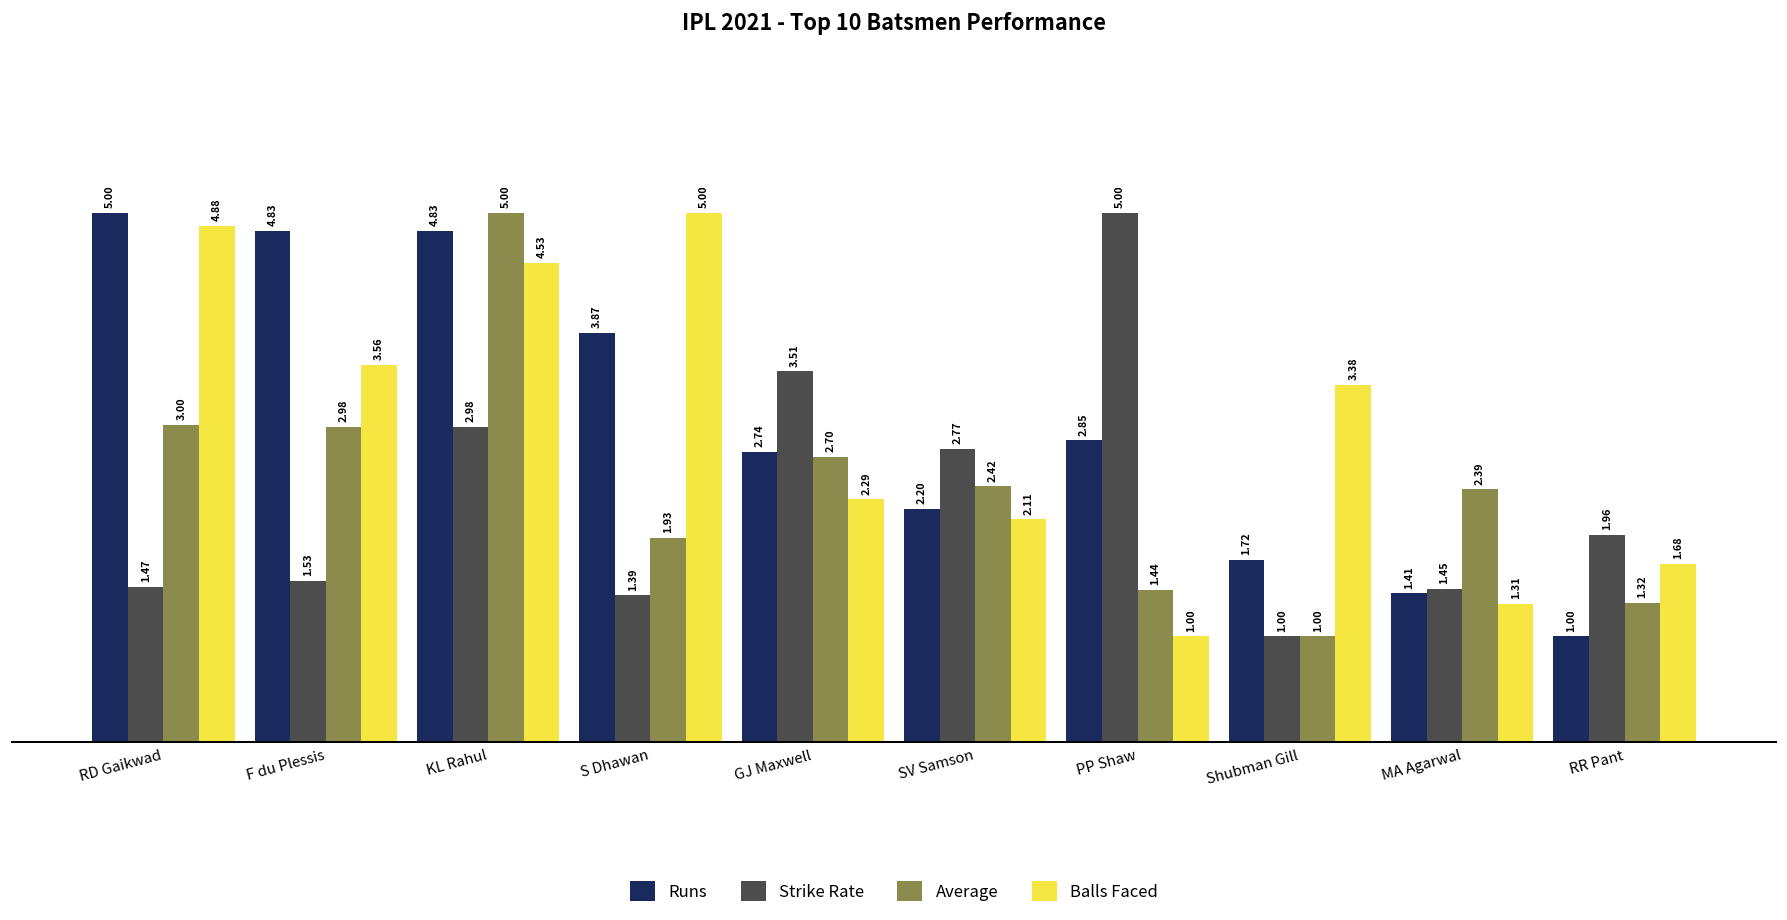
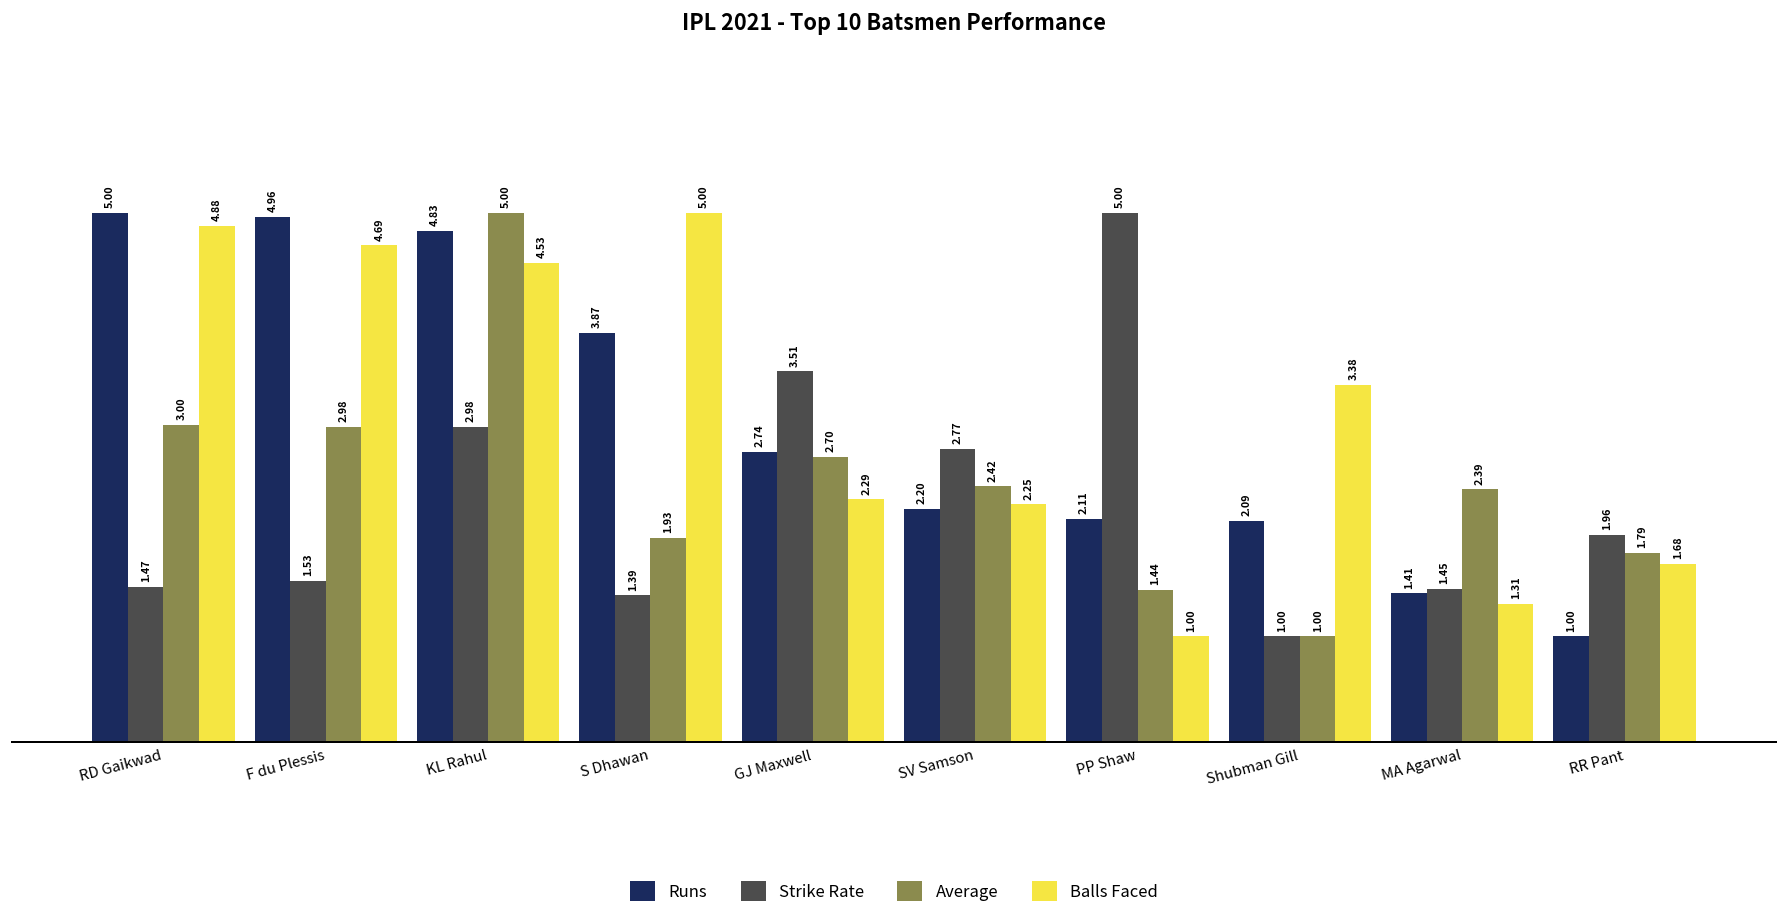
  {
    "Runs": {
      "RD Gaikwad": 5.00,
-     "F du Plessis": 4.83,
+     "F du Plessis": 4.96,
      "KL Rahul": 4.83,
      "S Dhawan": 3.87,
      "GJ Maxwell": 2.74,
      "SV Samson": 2.20,
-     "PP Shaw": 2.85,
-     "Shubman Gill": 1.72,
+     "PP Shaw": 2.11,
+     "Shubman Gill": 2.09,
      "MA Agarwal": 1.41,
      "RR Pant": 1.00
    },
    "Strike Rate": {
      "RD Gaikwad": 1.47,
      "F du Plessis": 1.53,
      "KL Rahul": 2.98,
      "S Dhawan": 1.39,
      "GJ Maxwell": 3.51,
      "SV Samson": 2.77,
      "PP Shaw": 5.00,
      "Shubman Gill": 1.00,
      "MA Agarwal": 1.45,
      "RR Pant": 1.96
    },
    "Average": {
      "RD Gaikwad": 3.00,
      "F du Plessis": 2.98,
      "KL Rahul": 5.00,
      "S Dhawan": 1.93,
      "GJ Maxwell": 2.70,
      "SV Samson": 2.42,
      "PP Shaw": 1.44,
      "Shubman Gill": 1.00,
      "MA Agarwal": 2.39,
-     "RR Pant": 1.32
+     "RR Pant": 1.79
    },
    "Balls Faced": {
      "RD Gaikwad": 4.88,
-     "F du Plessis": 3.56,
+     "F du Plessis": 4.69,
      "KL Rahul": 4.53,
      "S Dhawan": 5.00,
      "GJ Maxwell": 2.29,
-     "SV Samson": 2.11,
+     "SV Samson": 2.25,
      "PP Shaw": 1.00,
      "Shubman Gill": 3.38,
      "MA Agarwal": 1.31,
      "RR Pant": 1.68
    }
  }
